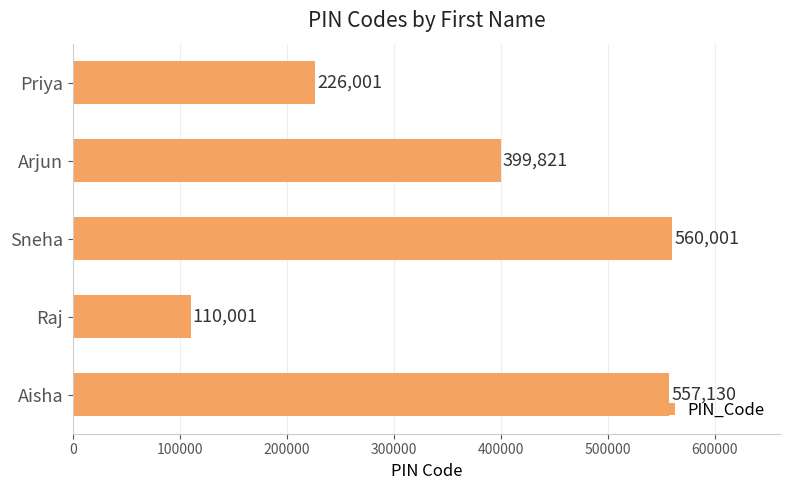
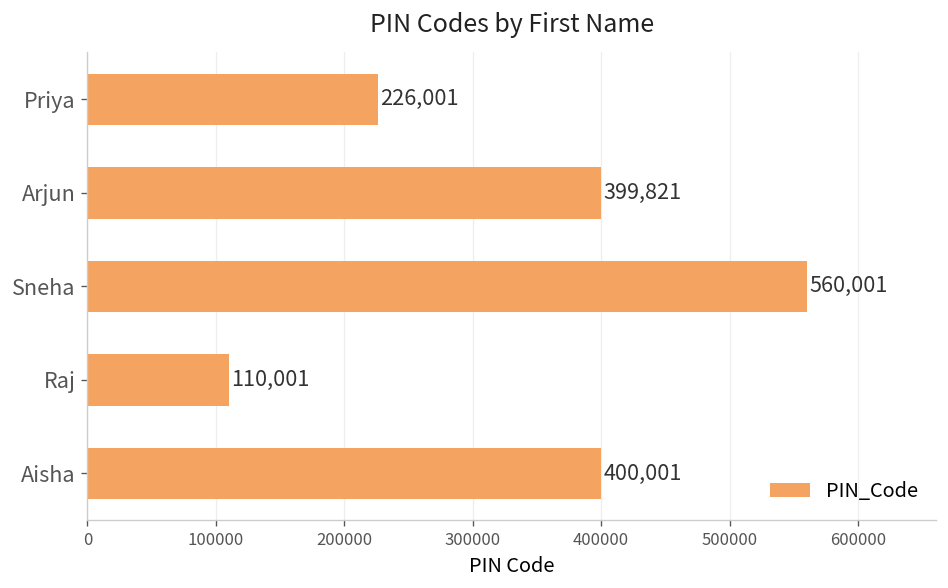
  {
    "Priya": "226,001",
    "Arjun": "399,821",
    "Sneha": "560,001",
    "Raj": "110,001",
-   "Aisha": "557,130"
+   "Aisha": "400,001"
  }
